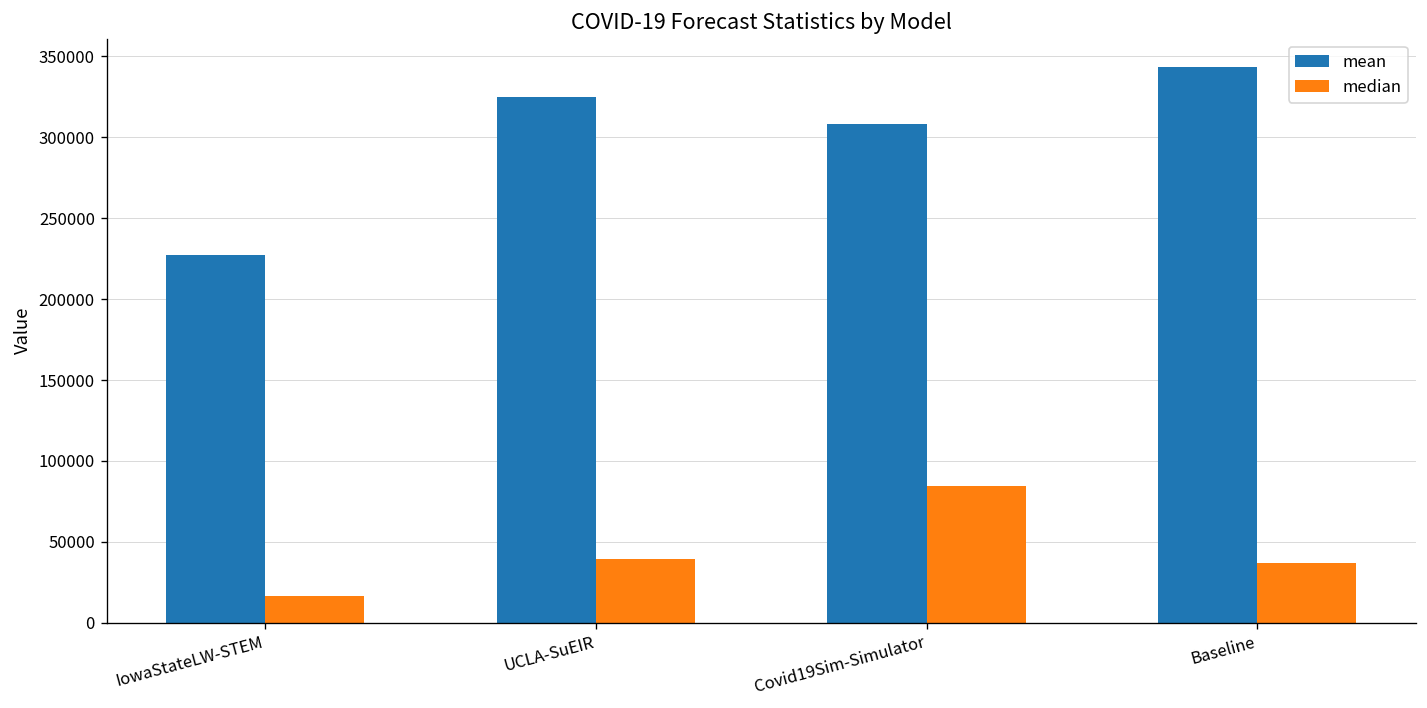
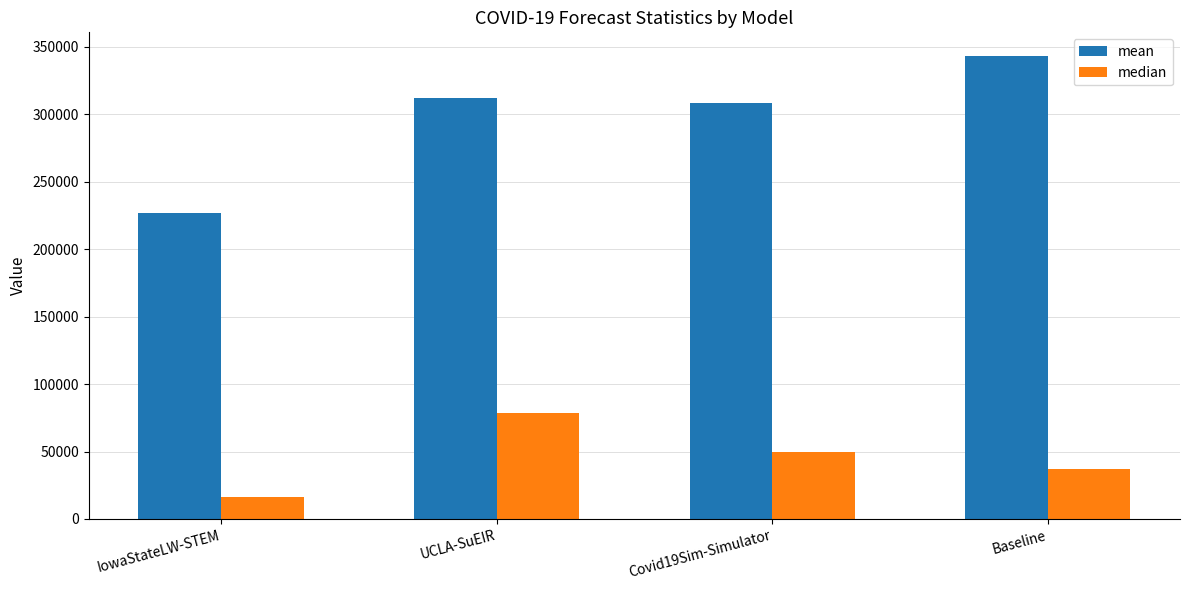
  {
    "mean": {
      "IowaStateLW-STEM": 227000,
-     "UCLA-SuEIR": 325000,
+     "UCLA-SuEIR": 312000,
      "Covid19Sim-Simulator": 308000,
      "Baseline": 344000
    },
    "median": {
      "IowaStateLW-STEM": 16000,
-     "UCLA-SuEIR": 40000,
-     "Covid19Sim-Simulator": 85000,
+     "UCLA-SuEIR": 79000,
+     "Covid19Sim-Simulator": 50000,
      "Baseline": 37000
    }
  }
